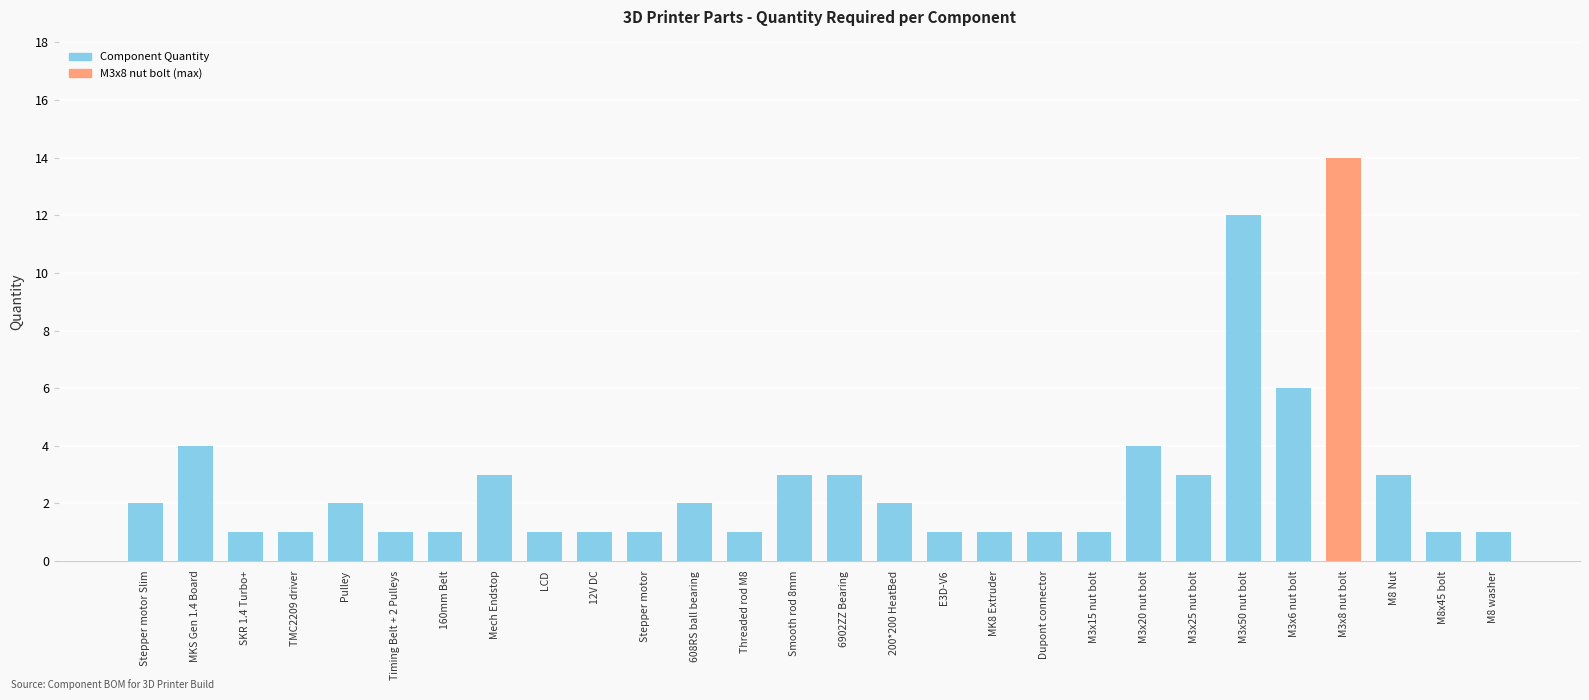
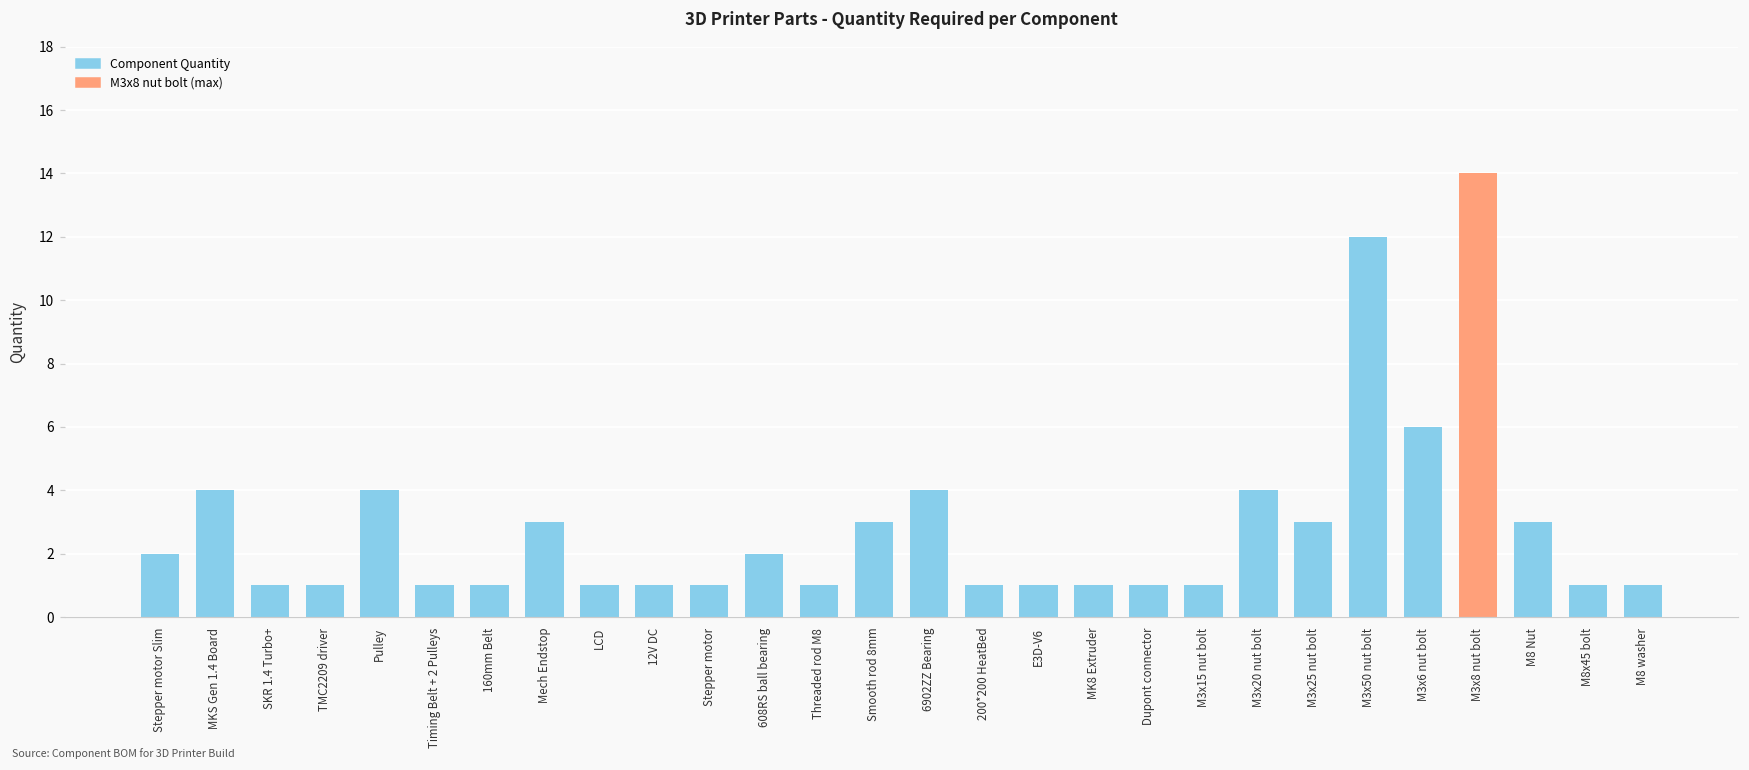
  {
    "Stepper motor Slim": 2,
    "MKS Gen 1.4 Board": 4,
    "SKR 1.4 Turbo+": 1,
    "TMC2209 driver": 1,
-   "Pulley": 2,
+   "Pulley": 4,
    "Timing Belt + 2 Pulleys": 1,
    "160mm Belt": 1,
    "Mech Endstop": 3,
    "LCD": 1,
    "12V DC": 1,
    "Stepper motor": 1,
    "608RS ball bearing": 2,
    "Threaded rod M8": 1,
    "Smooth rod 8mm": 3,
-   "6902ZZ Bearing": 3,
-   "200*200 HeatBed": 2,
+   "6902ZZ Bearing": 4,
+   "200*200 HeatBed": 1,
    "E3D-V6": 1,
    "MK8 Extruder": 1,
    "Dupont connector": 1,
    "M3x15 nut bolt": 1,
    "M3x20 nut bolt": 4,
    "M3x25 nut bolt": 3,
    "M3x50 nut bolt": 12,
    "M3x6 nut bolt": 6,
    "M3x8 nut bolt": 14,
    "M8 Nut": 3,
    "M8x45 bolt": 1,
    "M8 washer": 1
  }
